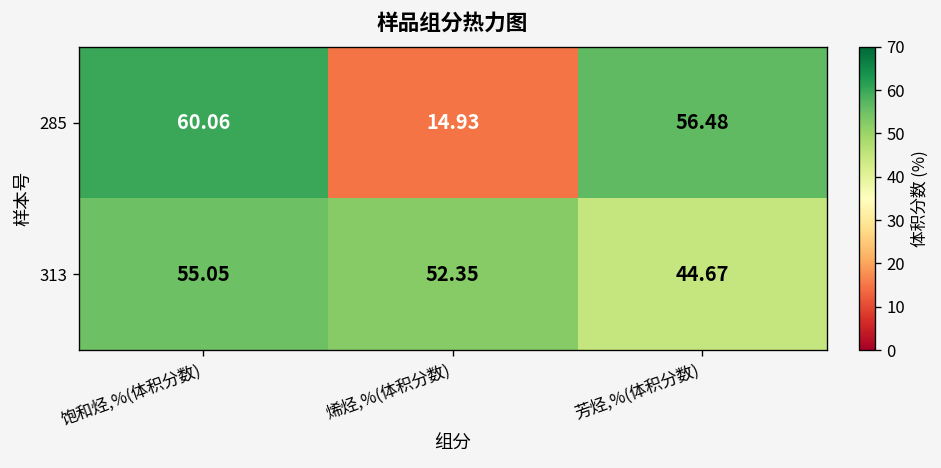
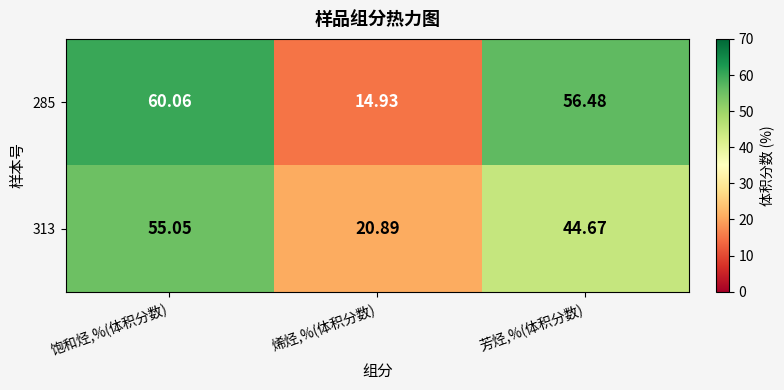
  {
    "285": {
      "饱和烃,%(体积分数)": 60.06,
      "烯烃,%(体积分数)": 14.93,
      "芳烃,%(体积分数)": 56.48
    },
    "313": {
      "饱和烃,%(体积分数)": 55.05,
-     "烯烃,%(体积分数)": 52.35,
+     "烯烃,%(体积分数)": 20.89,
      "芳烃,%(体积分数)": 44.67
    }
  }
